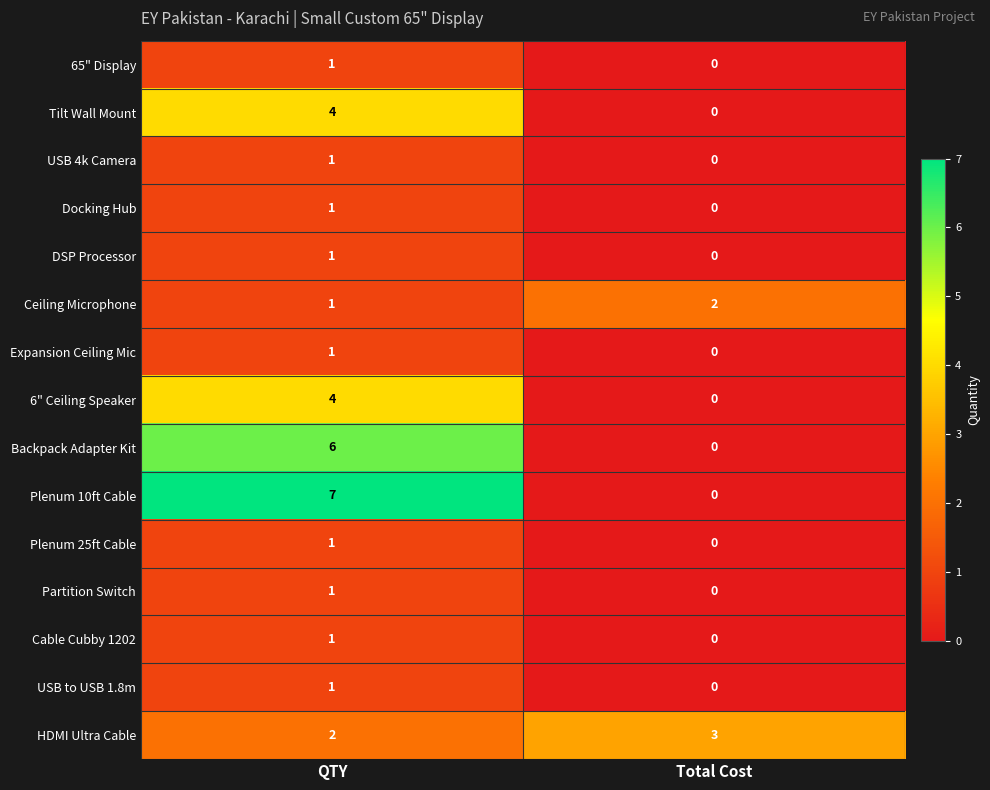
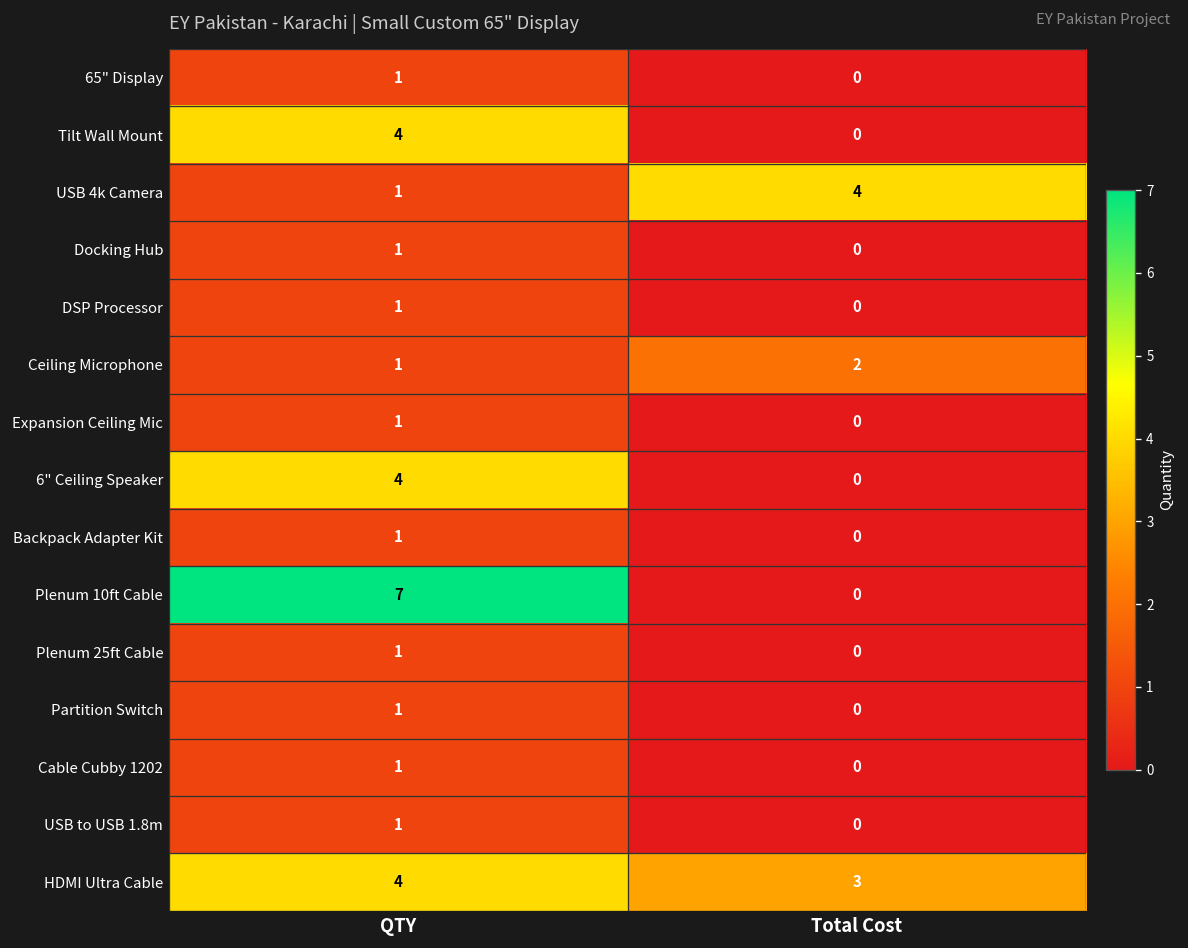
  {
    "65\" Display": {
      "QTY": 1,
      "Total Cost": 0
    },
    "Tilt Wall Mount": {
      "QTY": 4,
      "Total Cost": 0
    },
    "USB 4k Camera": {
      "QTY": 1,
-     "Total Cost": 0
+     "Total Cost": 4
    },
    "Docking Hub": {
      "QTY": 1,
      "Total Cost": 0
    },
    "DSP Processor": {
      "QTY": 1,
      "Total Cost": 0
    },
    "Ceiling Microphone": {
      "QTY": 1,
      "Total Cost": 2
    },
    "Expansion Ceiling Mic": {
      "QTY": 1,
      "Total Cost": 0
    },
    "6\" Ceiling Speaker": {
      "QTY": 4,
      "Total Cost": 0
    },
    "Backpack Adapter Kit": {
-     "QTY": 6,
+     "QTY": 1,
      "Total Cost": 0
    },
    "Plenum 10ft Cable": {
      "QTY": 7,
      "Total Cost": 0
    },
    "Plenum 25ft Cable": {
      "QTY": 1,
      "Total Cost": 0
    },
    "Partition Switch": {
      "QTY": 1,
      "Total Cost": 0
    },
    "Cable Cubby 1202": {
      "QTY": 1,
      "Total Cost": 0
    },
    "USB to USB 1.8m": {
      "QTY": 1,
      "Total Cost": 0
    },
    "HDMI Ultra Cable": {
-     "QTY": 2,
+     "QTY": 4,
      "Total Cost": 3
    }
  }
